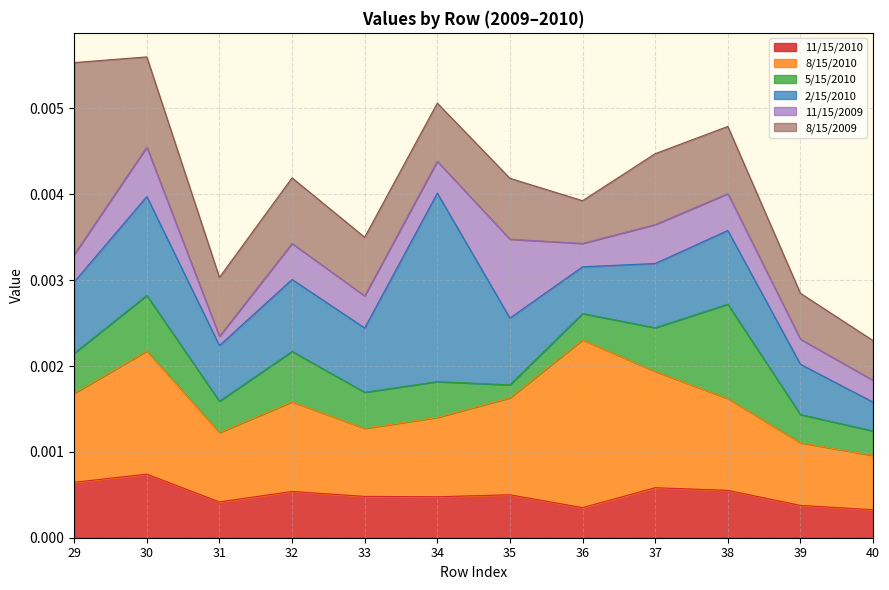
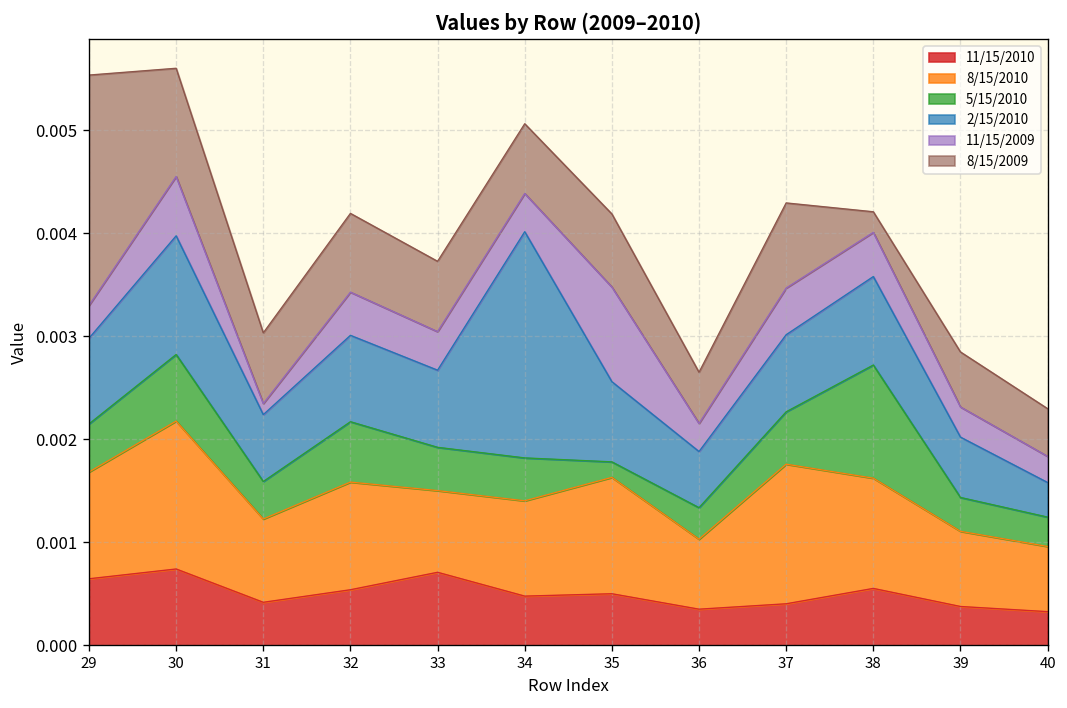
  {
    "11/15/2010": {
      "29": 0.0006,
      "30": 0.0007,
      "31": 0.0004,
      "32": 0.0005,
-     "33": 0.0005,
+     "33": 0.0007,
      "34": 0.0005,
      "35": 0.0005,
      "36": 0.0004,
-     "37": 0.0006,
+     "37": 0.0004,
      "38": 0.0006,
      "39": 0.0004,
      "40": 0.0003
    },
    "8/15/2010": {
      "29": 0.0010,
      "30": 0.0014,
      "31": 0.0008,
      "32": 0.0010,
      "33": 0.0008,
      "34": 0.0009,
      "35": 0.0011,
-     "36": 0.0020,
+     "36": 0.0007,
      "37": 0.0014,
      "38": 0.0011,
      "39": 0.0007,
      "40": 0.0006
    },
    "5/15/2010": {
      "29": 0.0005,
      "30": 0.0006,
      "31": 0.0004,
      "32": 0.0006,
      "33": 0.0004,
      "34": 0.0004,
      "35": 0.0002,
      "36": 0.0003,
      "37": 0.0005,
      "38": 0.0011,
      "39": 0.0003,
      "40": 0.0003
    },
    "2/15/2010": {
      "29": 0.0008,
      "30": 0.0012,
      "31": 0.0006,
      "32": 0.0008,
      "33": 0.0007,
      "34": 0.0022,
      "35": 0.0008,
      "36": 0.0005,
      "37": 0.0007,
      "38": 0.0009,
      "39": 0.0006,
      "40": 0.0003
    },
    "11/15/2009": {
      "29": 0.0003,
      "30": 0.0006,
      "31": 0.0001,
      "32": 0.0004,
      "33": 0.0004,
      "34": 0.0004,
      "35": 0.0009,
      "36": 0.0003,
      "37": 0.0005,
      "38": 0.0004,
      "39": 0.0003,
      "40": 0.0003
    },
    "8/15/2009": {
      "29": 0.0022,
      "30": 0.0011,
      "31": 0.0007,
      "32": 0.0008,
      "33": 0.0007,
      "34": 0.0007,
      "35": 0.0007,
      "36": 0.0005,
      "37": 0.0008,
-     "38": 0.0008,
+     "38": 0.0002,
      "39": 0.0005,
      "40": 0.0005
    }
  }
